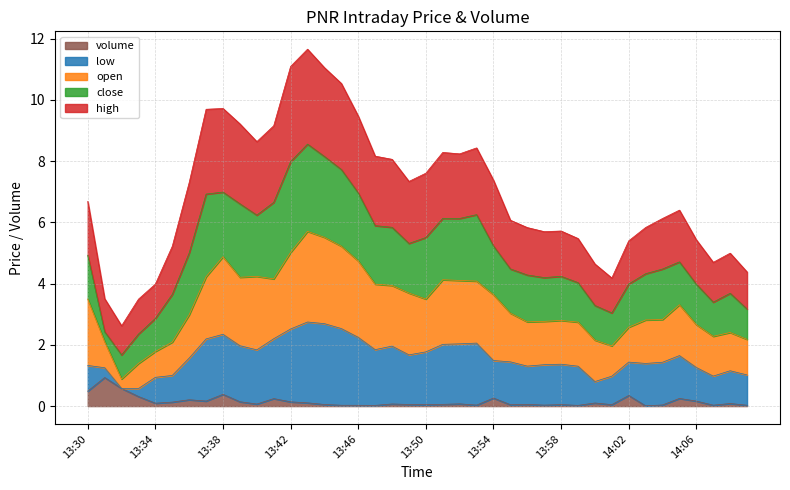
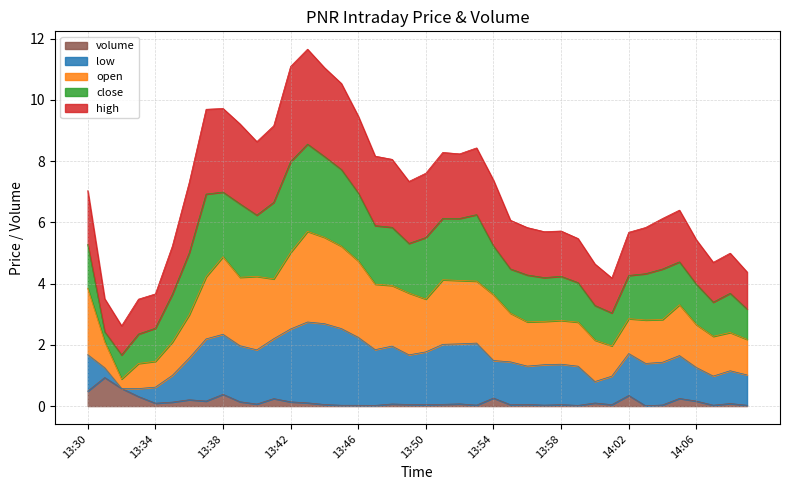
  {
    "volume": {
      "13:30": 0.5,
      "13:34": 0.1,
      "13:38": 0.4,
      "13:42": 0.1,
      "13:46": 0.0,
      "13:50": 0.0,
      "13:54": 0.3,
      "13:58": 0.0,
      "14:02": 0.3,
      "14:06": 0.2
    },
    "low": {
-     "13:30": 0.8,
-     "13:34": 0.8,
+     "13:30": 1.2,
+     "13:34": 0.5,
      "13:38": 2.0,
      "13:42": 2.4,
      "13:46": 2.2,
      "13:50": 1.7,
      "13:54": 1.2,
      "13:58": 1.3,
-     "14:02": 1.1,
+     "14:02": 1.4,
      "14:06": 1.1
    },
    "open": {
      "13:30": 2.2,
      "13:34": 0.8,
      "13:38": 2.5,
      "13:42": 2.5,
      "13:46": 2.5,
      "13:50": 1.7,
      "13:54": 2.2,
      "13:58": 1.4,
      "14:02": 1.1,
      "14:06": 1.4
    },
    "close": {
      "13:30": 1.4,
      "13:34": 1.1,
      "13:38": 2.1,
      "13:42": 3.0,
      "13:46": 2.2,
      "13:50": 2.0,
      "13:54": 1.6,
      "13:58": 1.4,
      "14:02": 1.4,
      "14:06": 1.3
    },
    "high": {
      "13:30": 1.8,
      "13:34": 1.1,
      "13:38": 2.7,
      "13:42": 3.1,
      "13:46": 2.5,
      "13:50": 2.1,
      "13:54": 2.2,
      "13:58": 1.5,
      "14:02": 1.4,
      "14:06": 1.4
    }
  }
